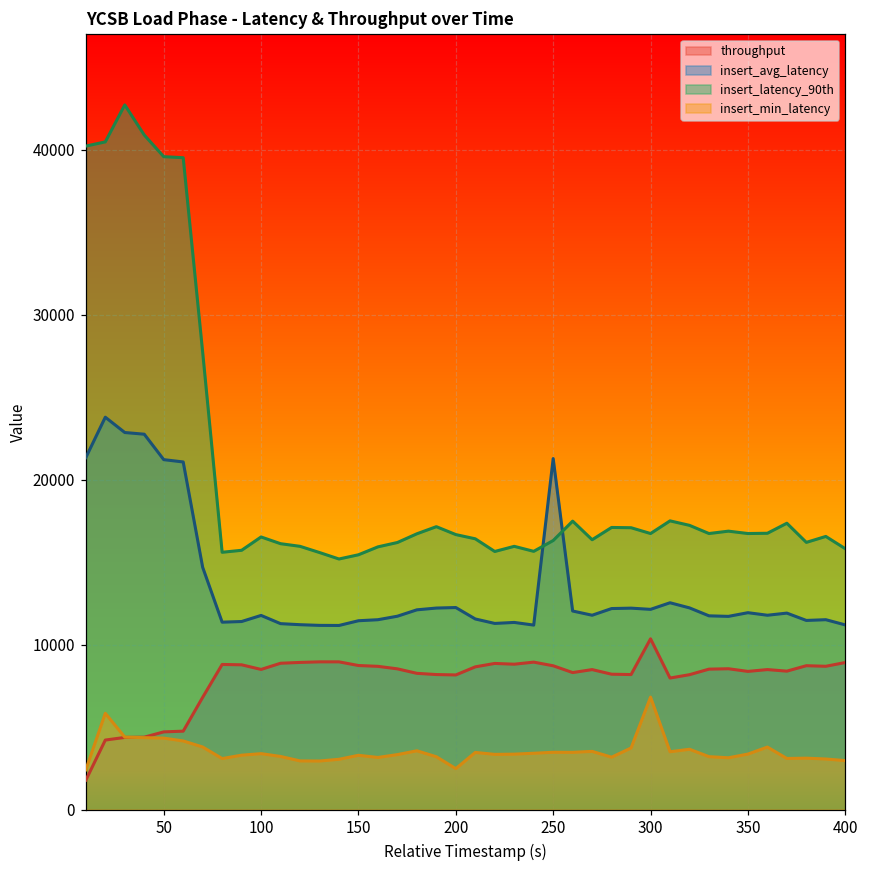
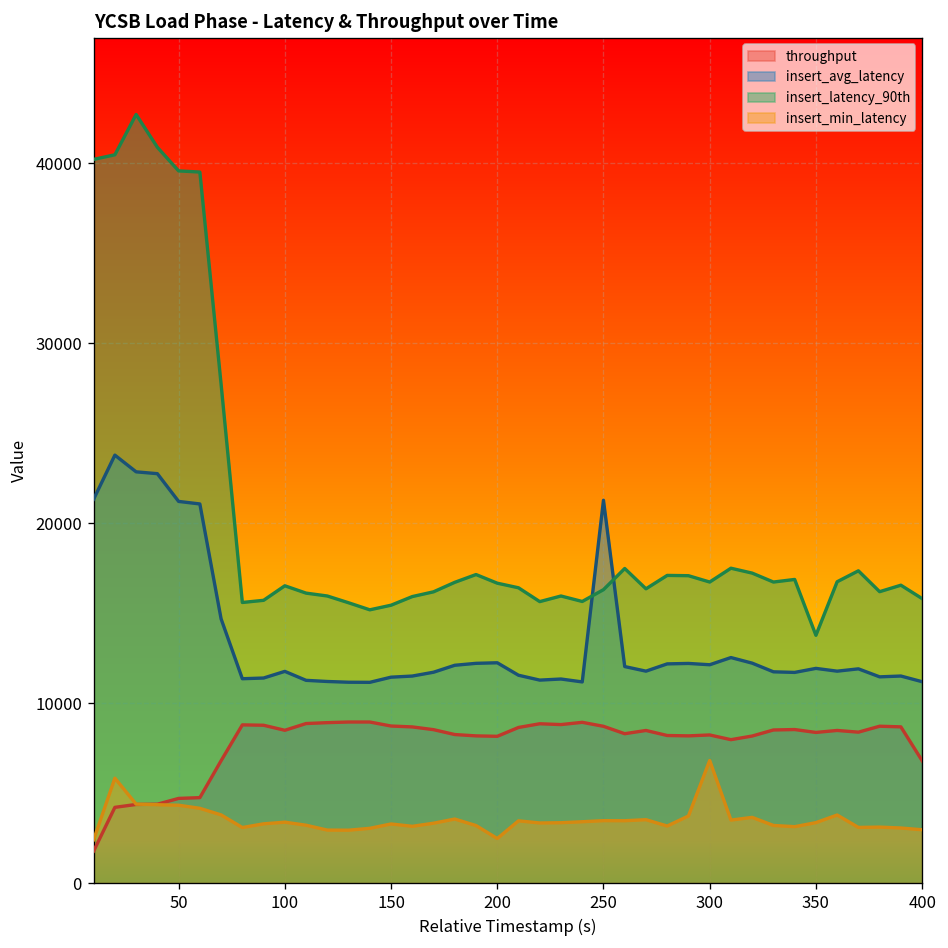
  {
    "throughput": {
      "50": 4700,
      "100": 8500,
      "150": 8700,
      "200": 8200,
      "250": 8700,
-     "300": 10400,
+     "300": 8200,
      "350": 8400,
-     "400": 8900
+     "400": 6800
    },
    "insert_avg_latency": {
      "50": 21200,
      "100": 11800,
      "150": 11400,
      "200": 12200,
      "250": 21300,
      "300": 12100,
      "350": 11900,
      "400": 11200
    },
    "insert_latency_90th": {
      "50": 39600,
      "100": 16500,
      "150": 15400,
      "200": 16700,
      "250": 16300,
      "300": 16700,
-     "350": 16700,
+     "350": 13800,
      "400": 15800
    },
    "insert_min_latency": {
      "50": 4300,
      "100": 3400,
      "150": 3300,
      "200": 2500,
      "250": 3500,
      "300": 6800,
      "350": 3400,
      "400": 3000
    }
  }
